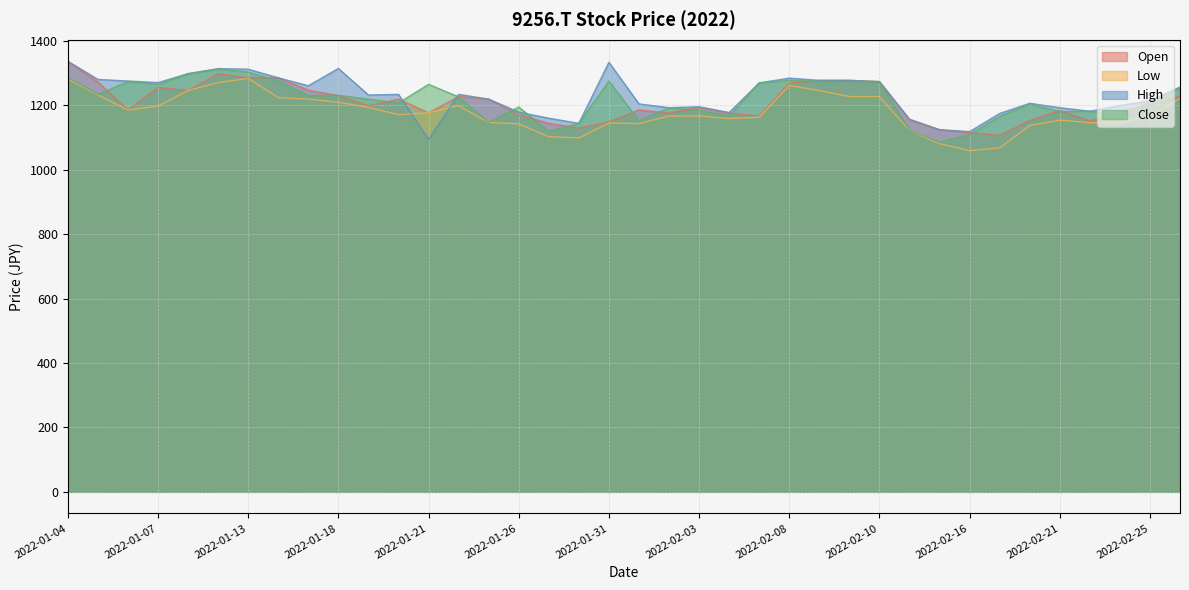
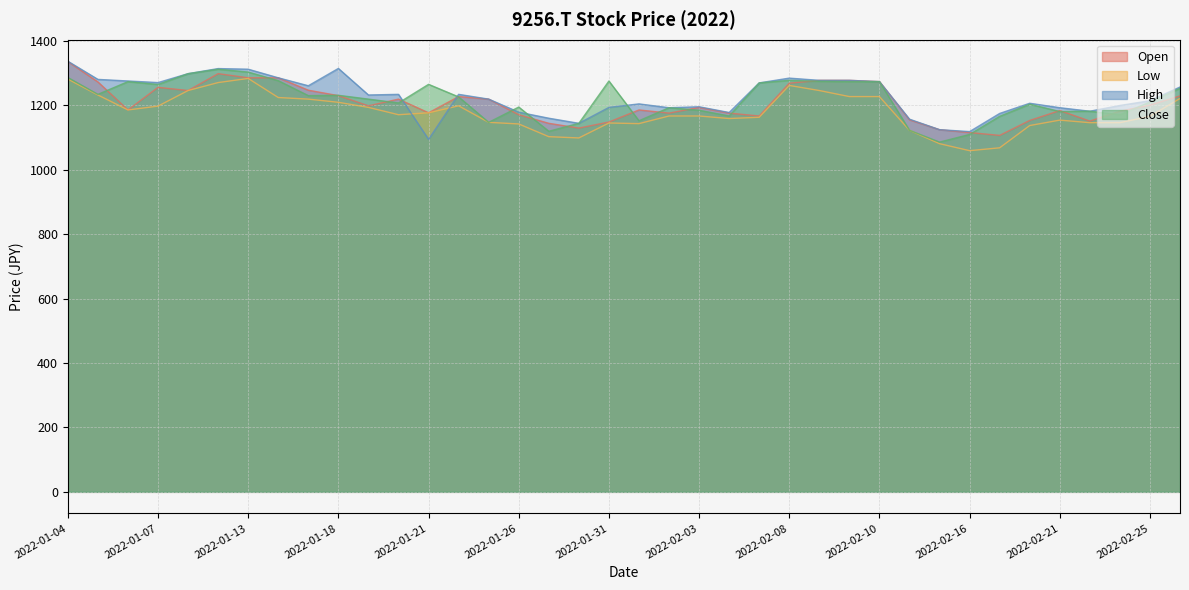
  {
    "High": {
      "2022-01-13": 1310,
      "2022-01-18": 1310,
      "2022-01-21": 1090,
-     "2022-01-31": 1330,
+     "2022-01-31": 1190,
      "2022-02-21": 1190
    },
    "Close": {
      "2022-01-13": 1300,
      "2022-01-21": 1270,
      "2022-01-26": 1190,
      "2022-01-31": 1280,
      "2022-02-03": 1180
    }
  }
